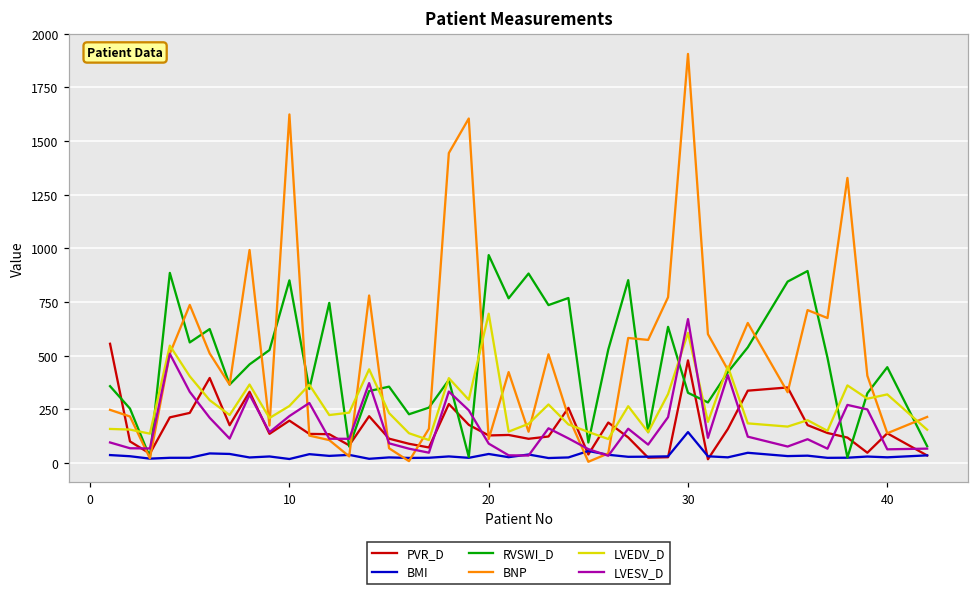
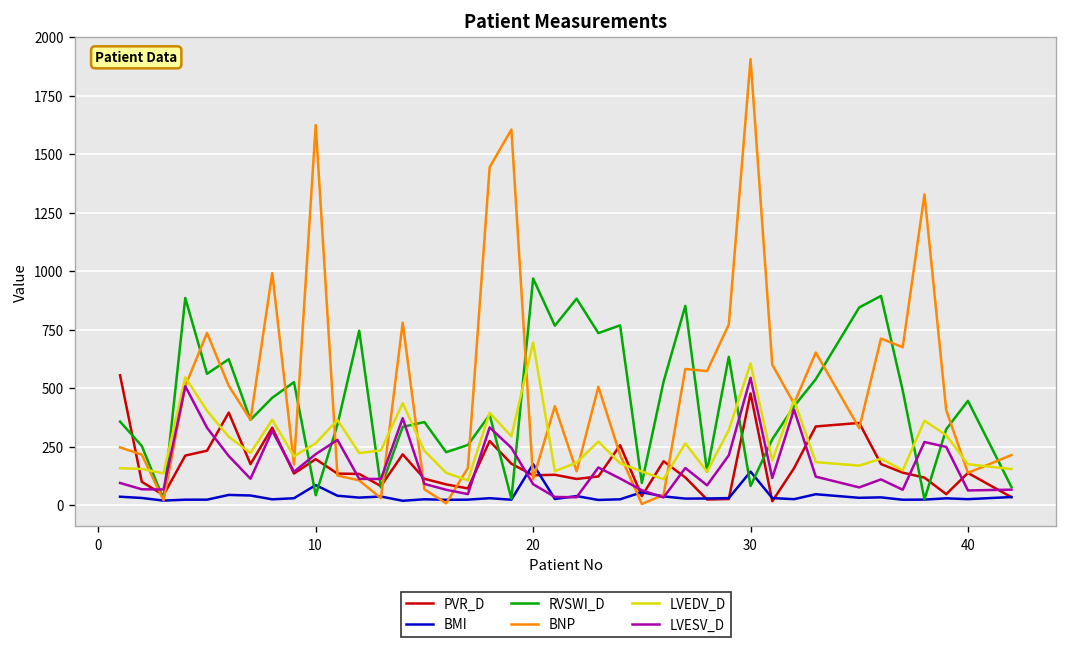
  {
    "PVR_D": {
      "10": 200,
      "20": 130,
      "30": 480
    },
    "BMI": {
-     "10": 20,
-     "20": 40,
+     "10": 90,
+     "20": 180,
      "30": 140,
      "40": 30
    },
    "RVSWI_D": {
-     "10": 850,
+     "10": 40,
      "20": 970,
-     "30": 330,
+     "30": 80,
      "40": 450
    },
    "BNP": {
      "10": 1620,
      "20": 110,
      "30": 1910
    },
    "LVEDV_D": {
      "10": 270,
      "20": 700,
      "30": 610,
-     "40": 320
+     "40": 180
    },
    "LVESV_D": {
      "10": 220,
      "20": 90,
-     "30": 670,
+     "30": 540,
      "40": 60
    }
  }
